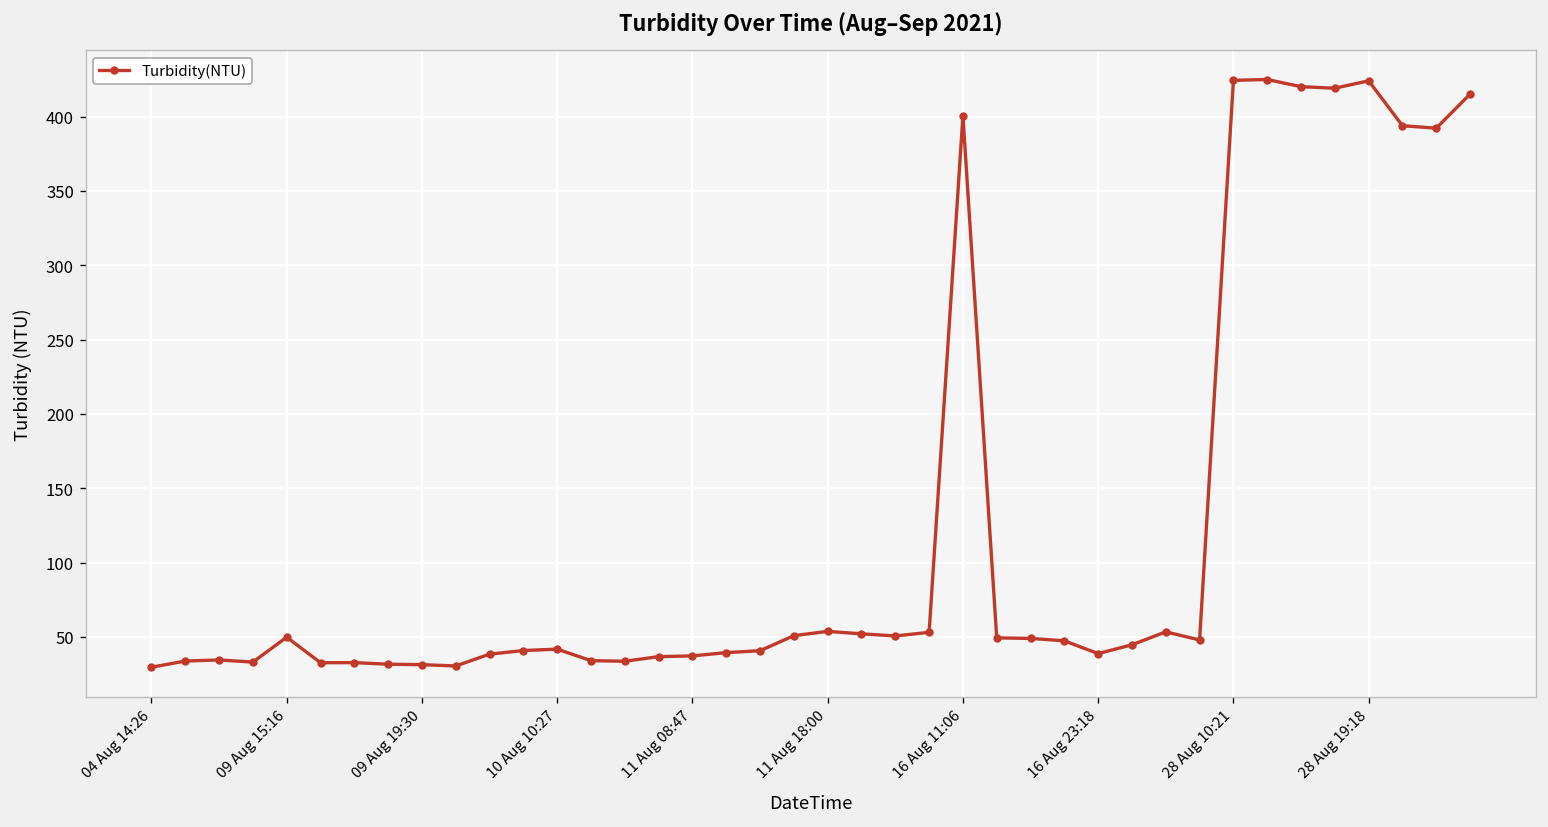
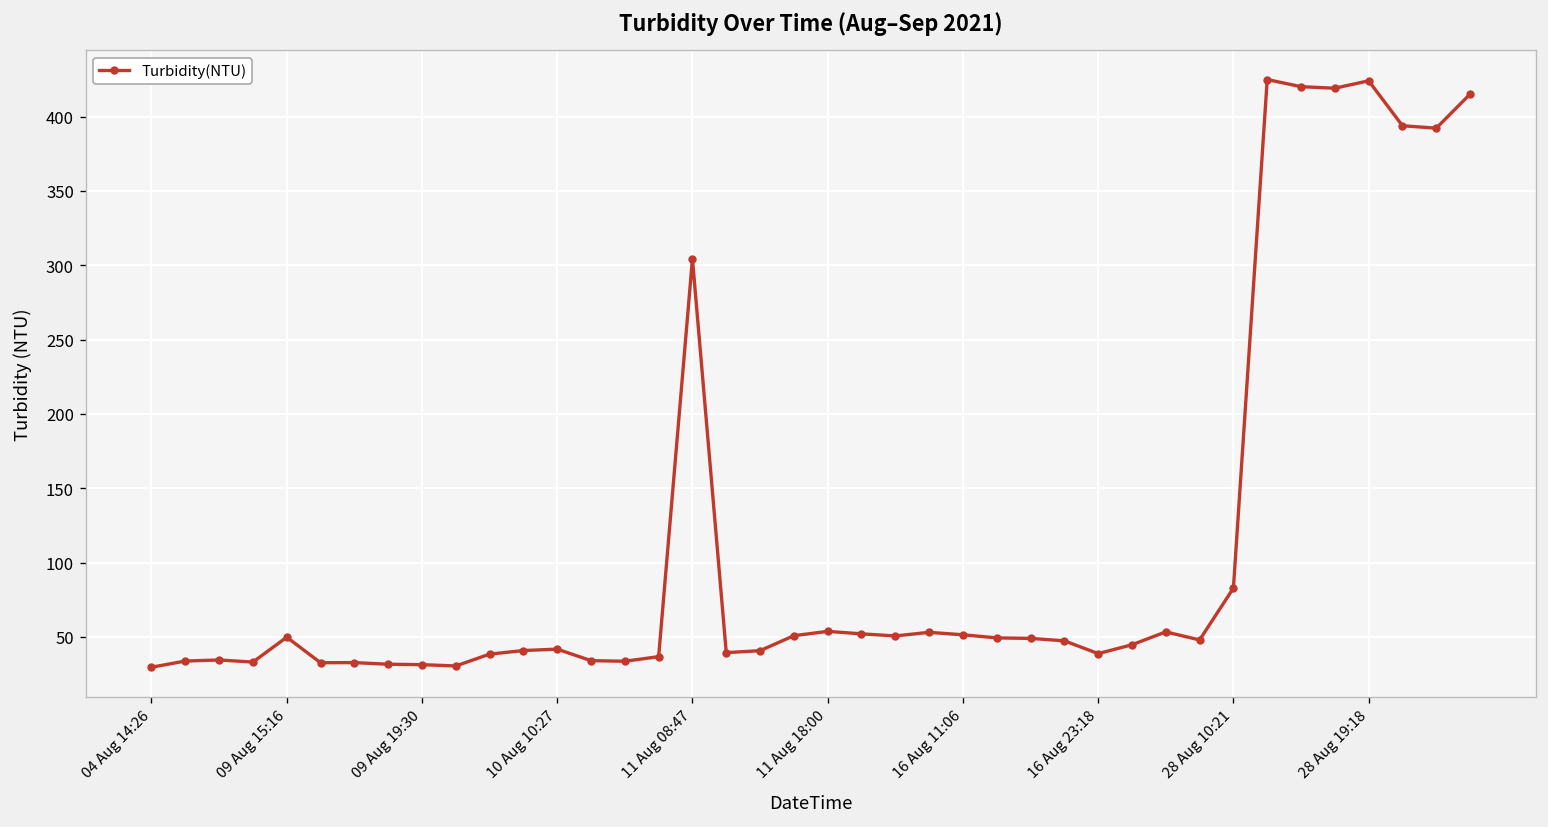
  {
    "04 Aug 14:26": 30,
    "09 Aug 15:16": 50,
    "09 Aug 19:30": 31,
    "10 Aug 10:27": 42,
-   "11 Aug 08:47": 37,
+   "11 Aug 08:47": 304,
    "11 Aug 18:00": 54,
-   "16 Aug 11:06": 401,
+   "16 Aug 11:06": 51,
    "16 Aug 23:18": 39,
-   "28 Aug 10:21": 424,
+   "28 Aug 10:21": 83,
    "28 Aug 19:18": 424
  }
